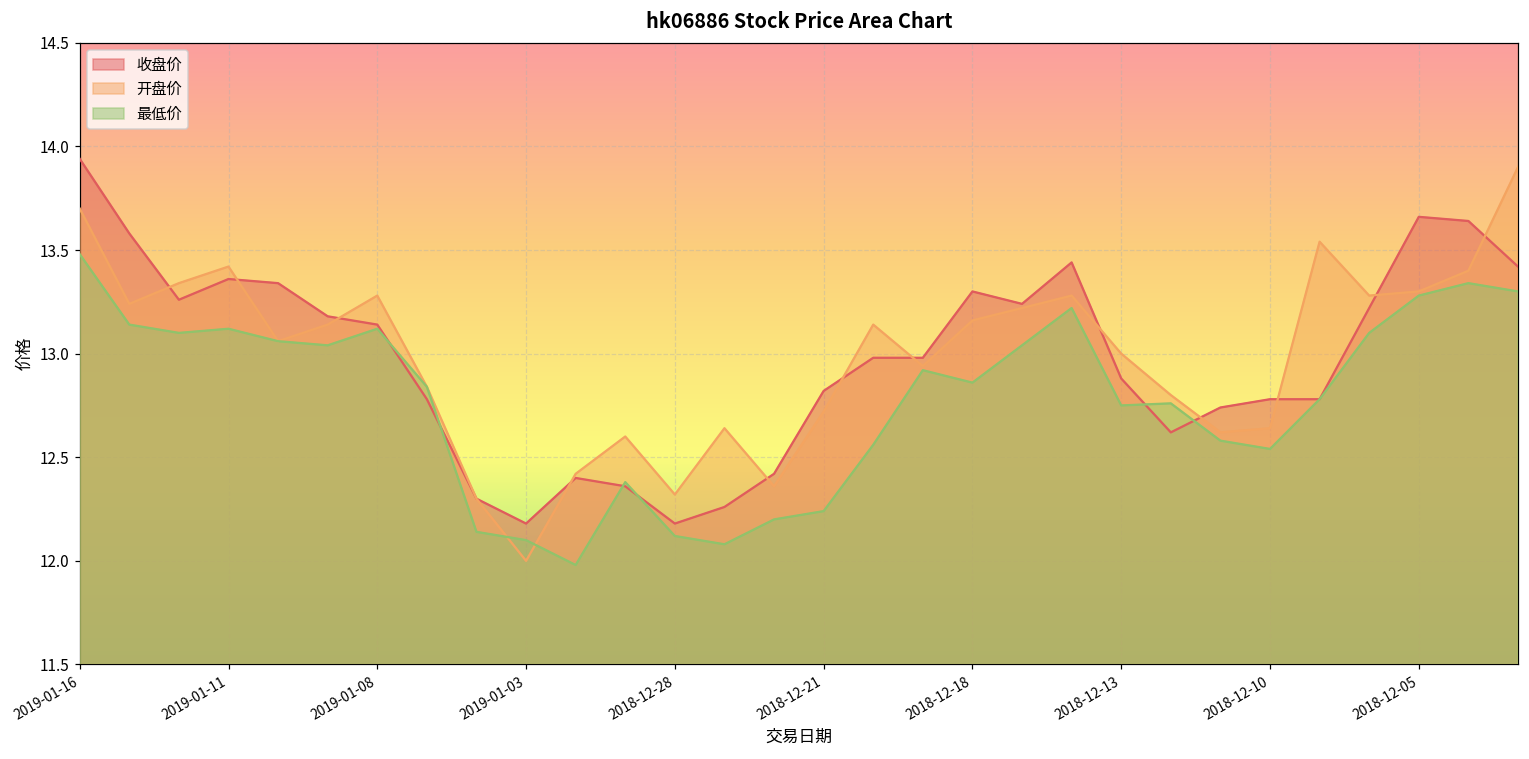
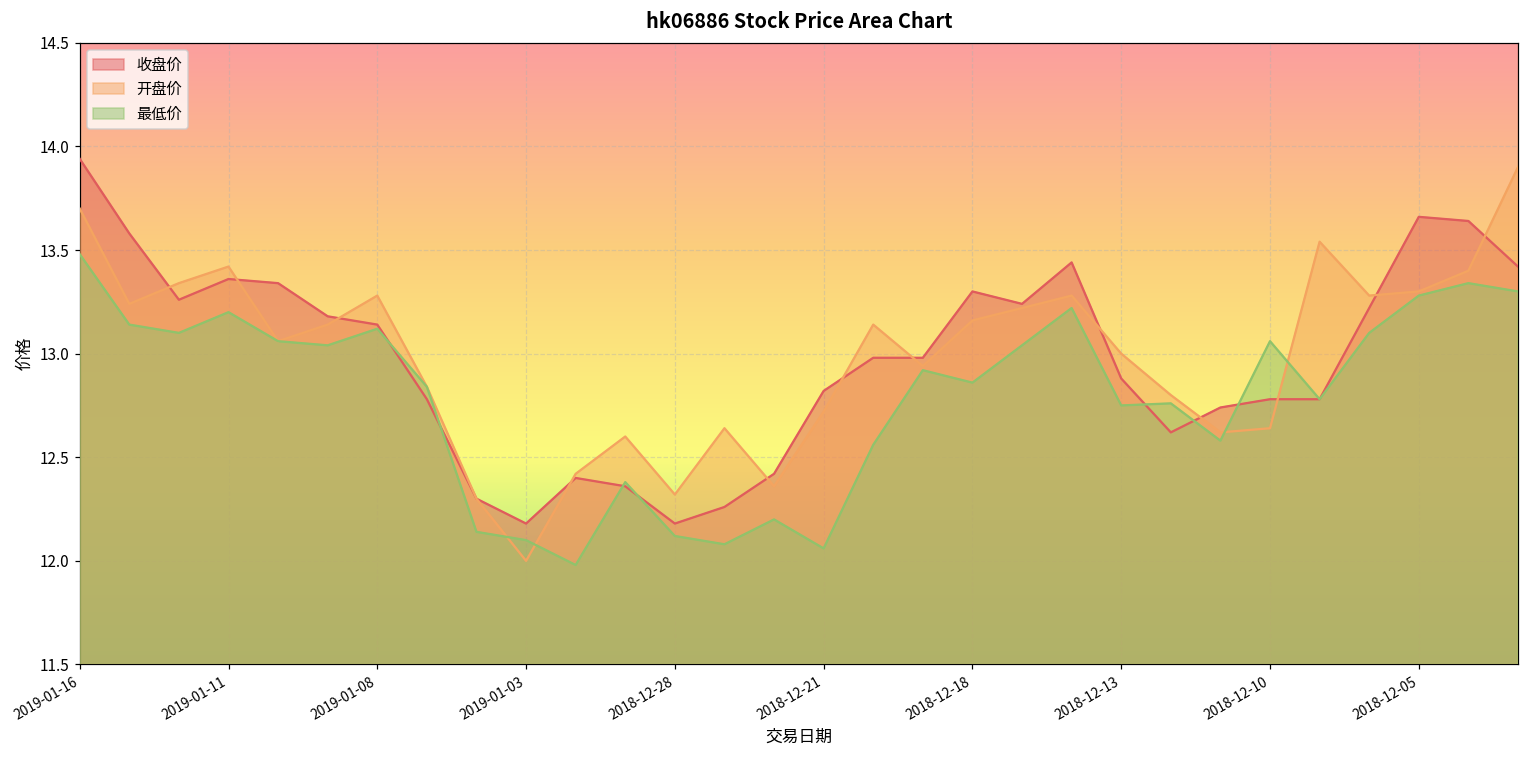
  {
    "最低价": {
      "2019-01-16": 13.48,
-     "2019-01-11": 13.12,
+     "2019-01-11": 13.20,
      "2019-01-08": 13.12,
      "2019-01-03": 12.10,
      "2018-12-28": 12.12,
-     "2018-12-21": 12.24,
+     "2018-12-21": 12.06,
      "2018-12-18": 12.86,
      "2018-12-13": 12.75,
-     "2018-12-10": 12.54,
+     "2018-12-10": 13.06,
      "2018-12-05": 13.28
    }
  }
